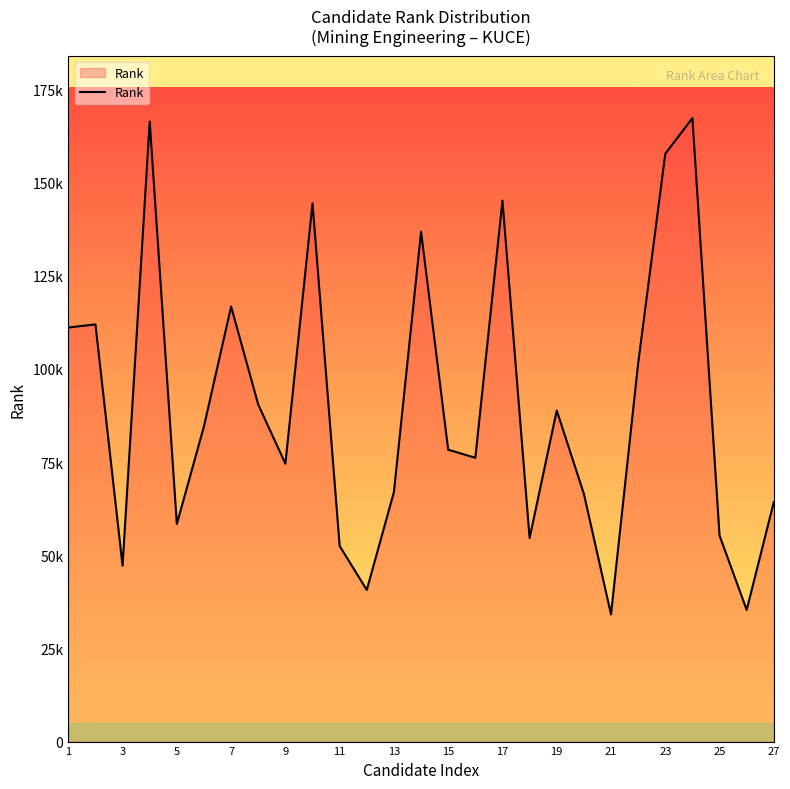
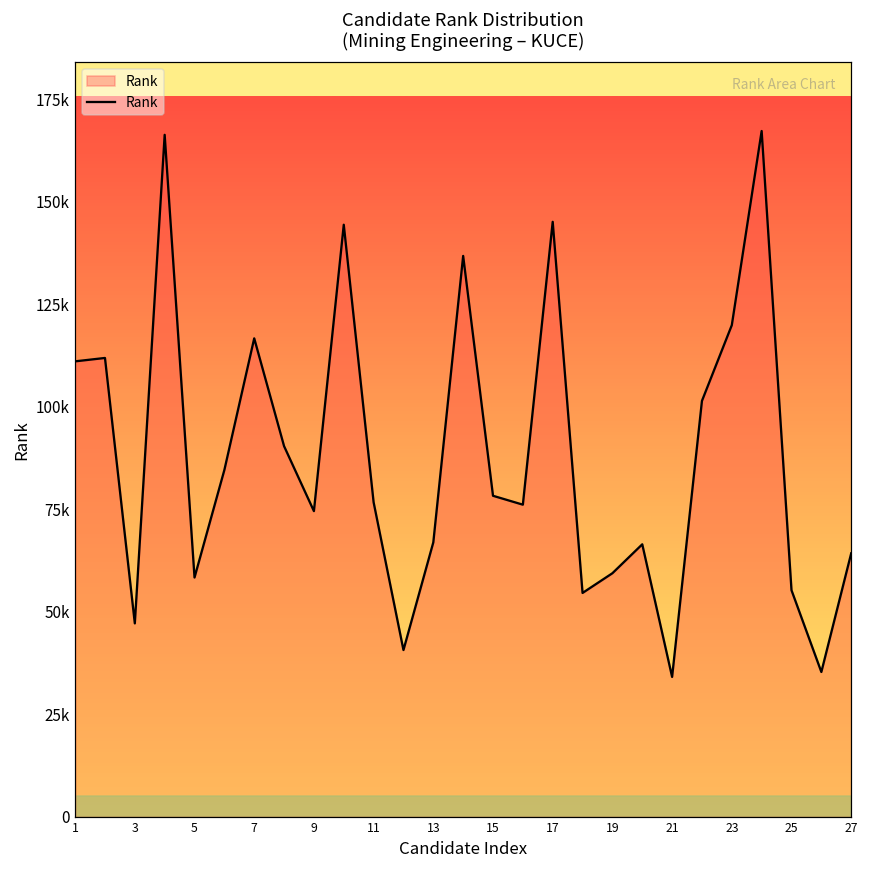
  {
    "1": 111000,
    "3": 47000,
    "5": 58000,
    "7": 117000,
    "9": 75000,
-   "11": 52000,
+   "11": 77000,
    "13": 67000,
    "15": 78000,
    "17": 145000,
-   "19": 89000,
+   "19": 59000,
    "21": 34000,
-   "23": 158000,
+   "23": 120000,
    "25": 55000,
    "27": 64000
  }
